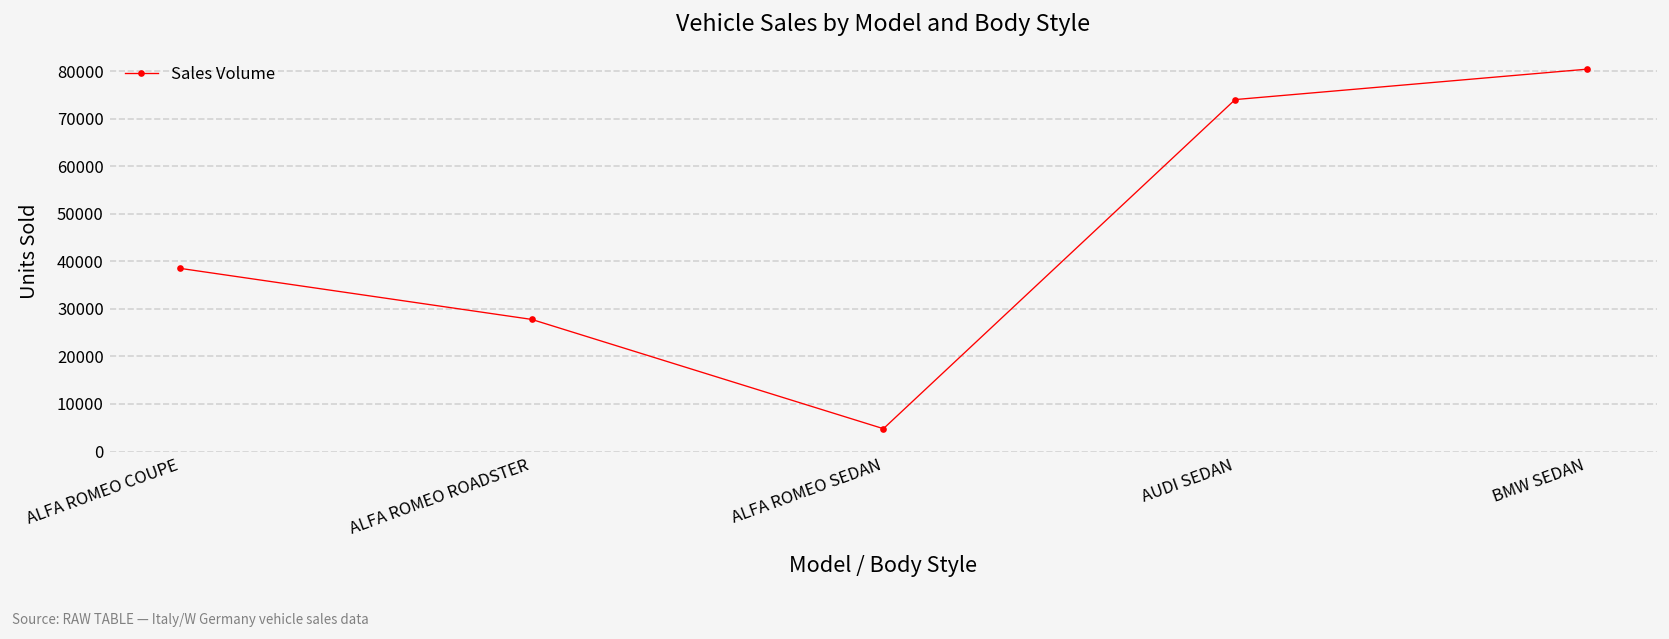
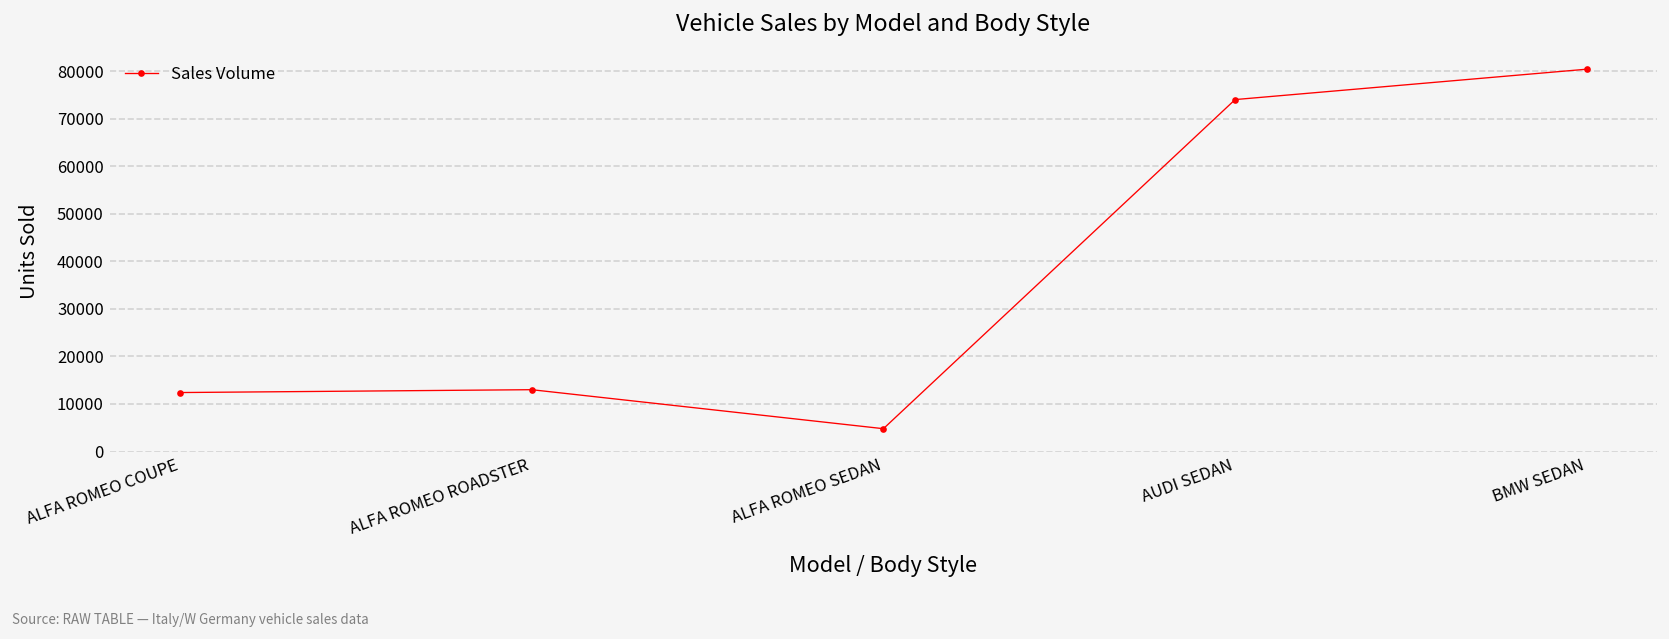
  {
-   "ALFA ROMEO COUPE": 39000,
-   "ALFA ROMEO ROADSTER": 28000,
+   "ALFA ROMEO COUPE": 12000,
+   "ALFA ROMEO ROADSTER": 13000,
    "ALFA ROMEO SEDAN": 5000,
    "AUDI SEDAN": 74000,
    "BMW SEDAN": 80000
  }
